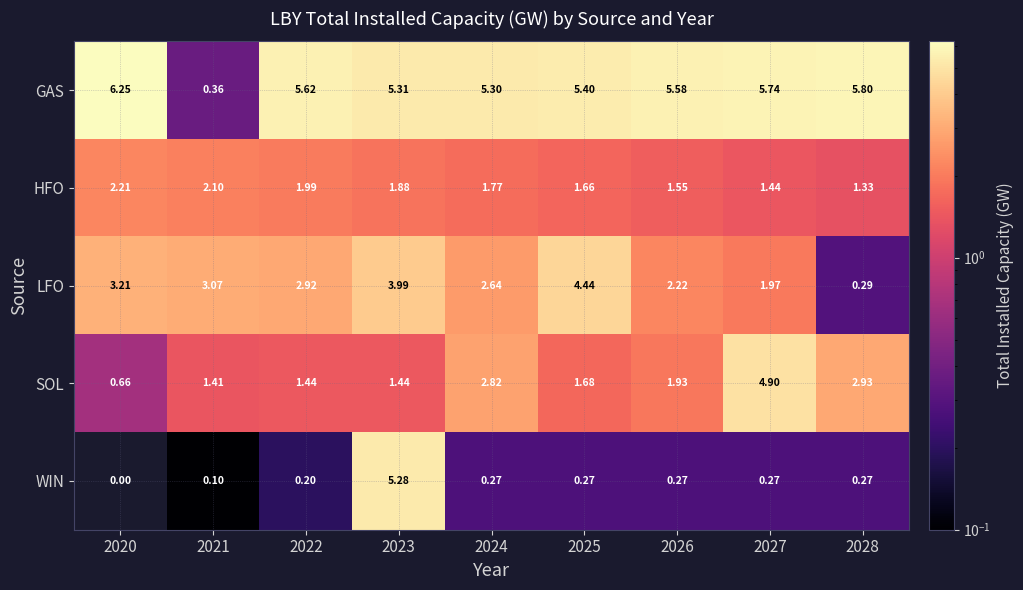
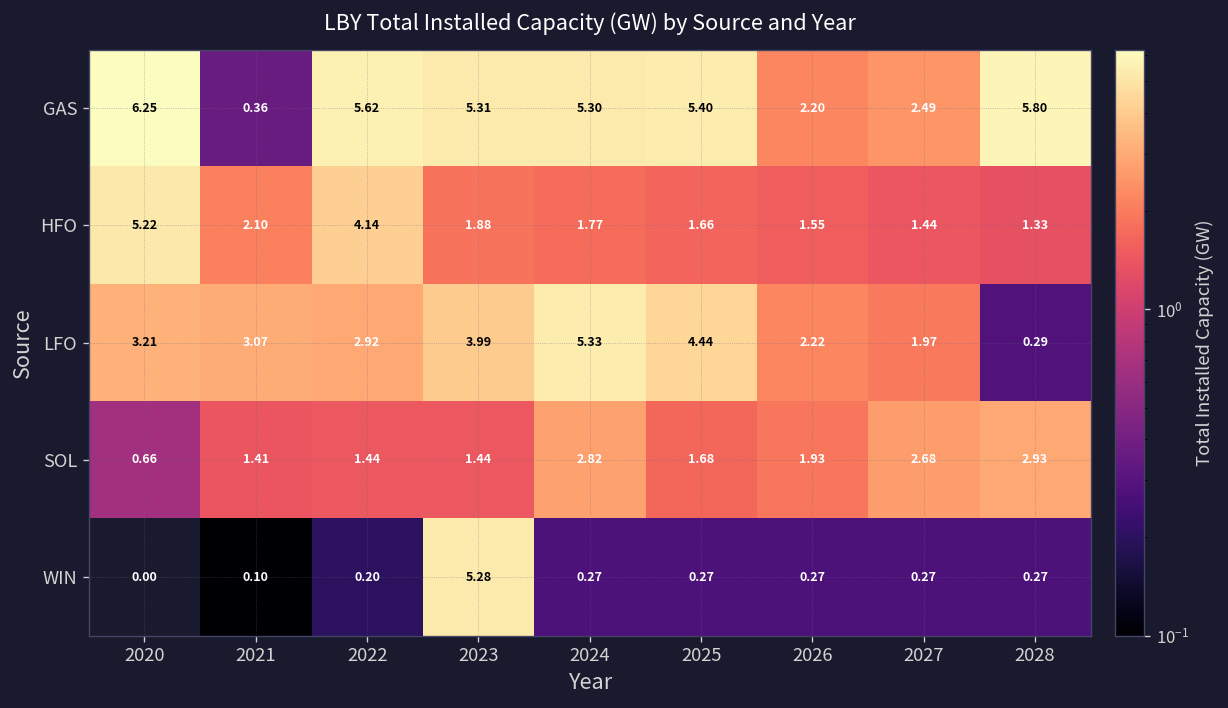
  {
    "GAS": {
      "2020": 6.25,
      "2021": 0.36,
      "2022": 5.62,
      "2023": 5.31,
      "2024": 5.30,
      "2025": 5.40,
-     "2026": 5.58,
-     "2027": 5.74,
+     "2026": 2.20,
+     "2027": 2.49,
      "2028": 5.80
    },
    "HFO": {
-     "2020": 2.21,
+     "2020": 5.22,
      "2021": 2.10,
-     "2022": 1.99,
+     "2022": 4.14,
      "2023": 1.88,
      "2024": 1.77,
      "2025": 1.66,
      "2026": 1.55,
      "2027": 1.44,
      "2028": 1.33
    },
    "LFO": {
      "2020": 3.21,
      "2021": 3.07,
      "2022": 2.92,
      "2023": 3.99,
-     "2024": 2.64,
+     "2024": 5.33,
      "2025": 4.44,
      "2026": 2.22,
      "2027": 1.97,
      "2028": 0.29
    },
    "SOL": {
      "2020": 0.66,
      "2021": 1.41,
      "2022": 1.44,
      "2023": 1.44,
      "2024": 2.82,
      "2025": 1.68,
      "2026": 1.93,
-     "2027": 4.90,
+     "2027": 2.68,
      "2028": 2.93
    },
    "WIN": {
      "2020": 0.00,
      "2021": 0.10,
      "2022": 0.20,
      "2023": 5.28,
      "2024": 0.27,
      "2025": 0.27,
      "2026": 0.27,
      "2027": 0.27,
      "2028": 0.27
    }
  }
